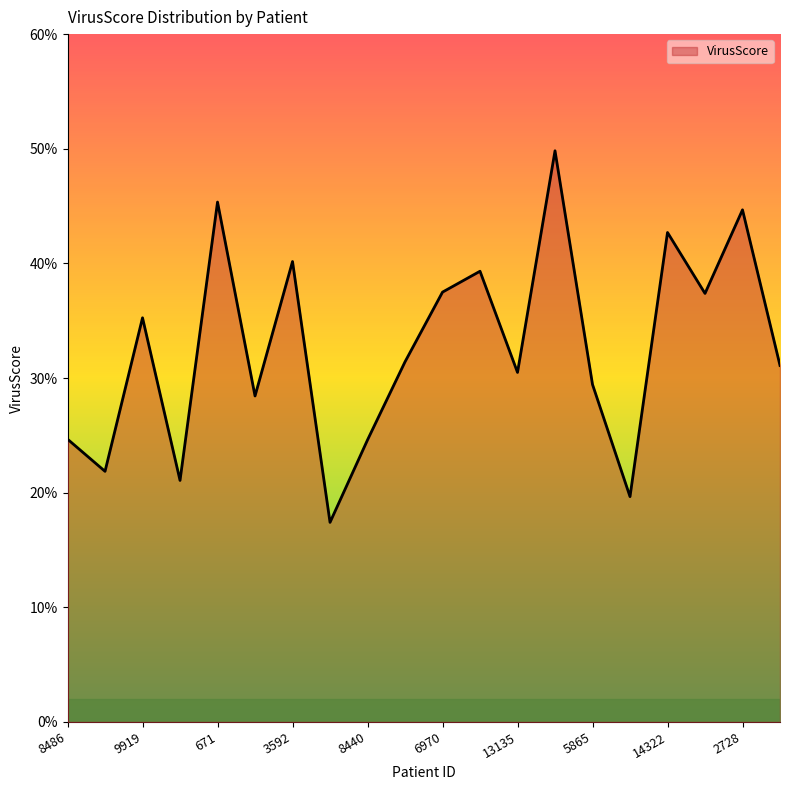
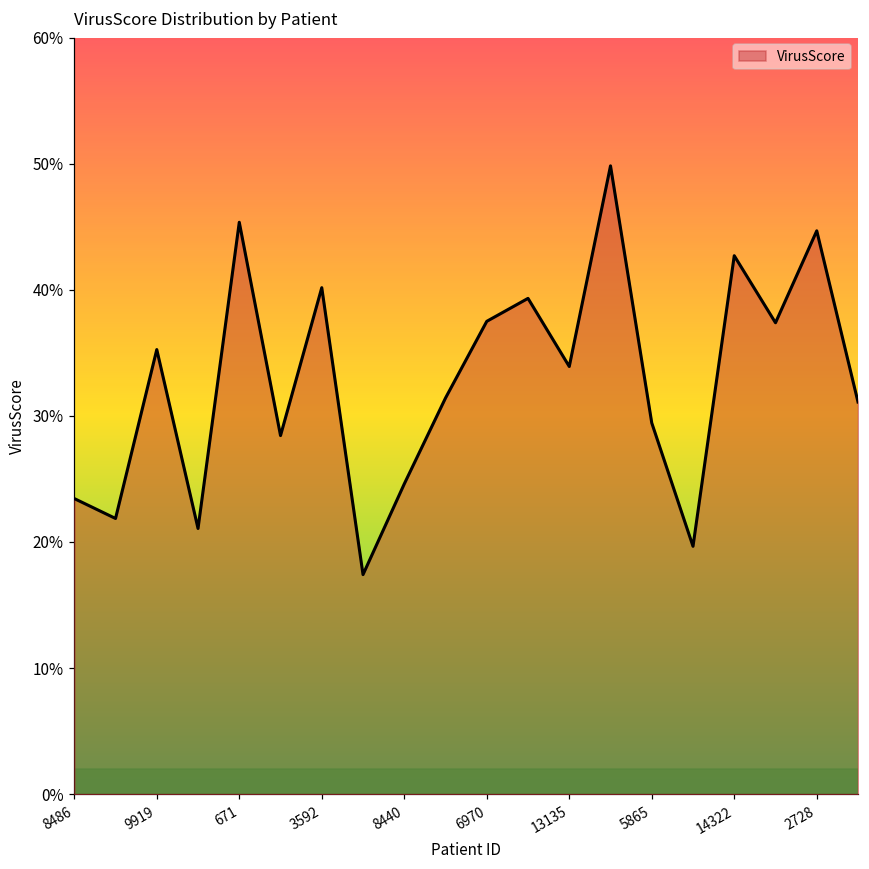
  {
-   "8486": "24.7%",
+   "8486": "23.4%",
    "9919": "35.3%",
    "671": "45.4%",
    "3592": "40.2%",
    "8440": "24.6%",
    "6970": "37.5%",
-   "13135": "30.5%",
+   "13135": "33.9%",
    "5865": "29.4%",
    "14322": "42.7%",
    "2728": "44.7%"
  }
